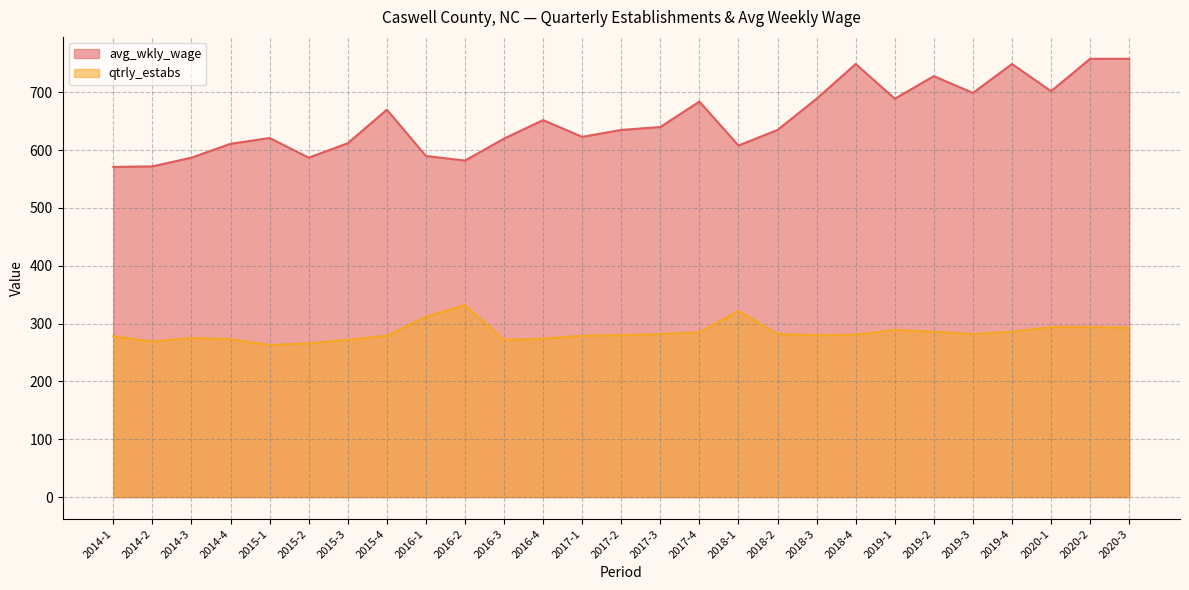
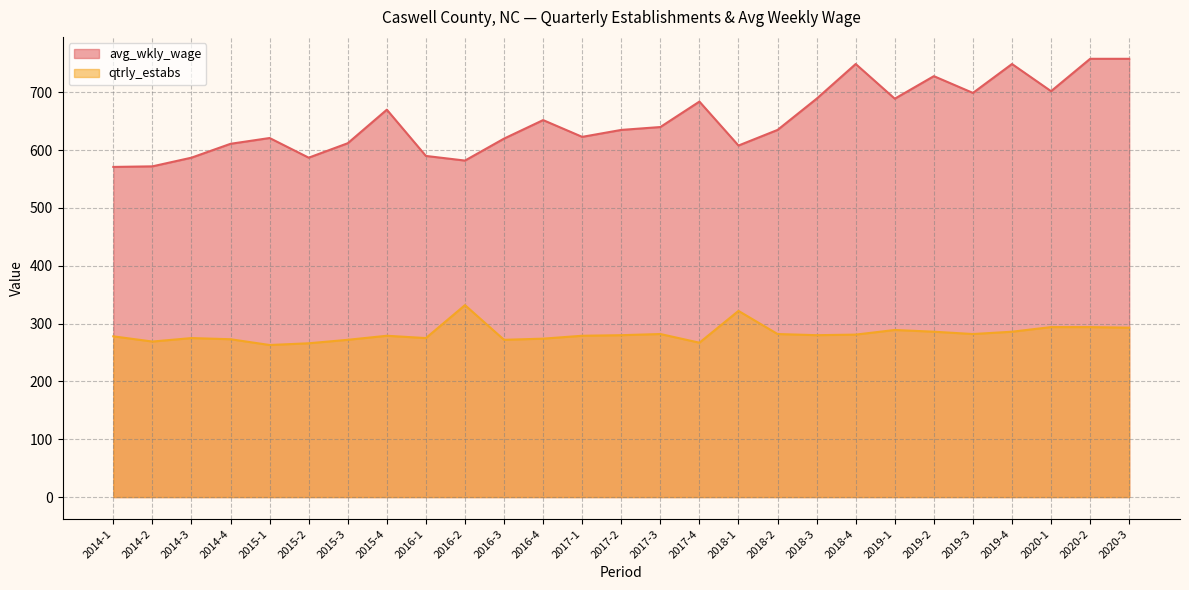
  {
    "avg_wkly_wage": {
      "2014-1": 570,
      "2014-2": 570,
      "2014-3": 590,
      "2014-4": 610,
      "2015-1": 620,
      "2015-2": 590,
      "2015-3": 610,
      "2015-4": 670,
      "2016-1": 590,
      "2016-2": 580,
      "2016-3": 620,
      "2016-4": 650,
      "2017-1": 620,
      "2017-2": 640,
      "2017-3": 640,
      "2017-4": 680,
      "2018-1": 610,
      "2018-2": 640,
      "2018-3": 690,
      "2018-4": 750,
      "2019-1": 690,
      "2019-2": 730,
      "2019-3": 700,
      "2019-4": 750,
      "2020-1": 700,
      "2020-2": 760,
      "2020-3": 760
    },
    "qtrly_estabs": {
      "2014-1": 280,
      "2014-2": 270,
      "2014-3": 280,
      "2014-4": 270,
      "2015-1": 260,
      "2015-2": 270,
      "2015-3": 270,
      "2015-4": 280,
-     "2016-1": 310,
+     "2016-1": 280,
      "2016-2": 330,
      "2016-3": 270,
      "2016-4": 270,
      "2017-1": 280,
      "2017-2": 280,
      "2017-3": 280,
-     "2017-4": 290,
+     "2017-4": 270,
      "2018-1": 320,
      "2018-2": 280,
      "2018-3": 280,
      "2018-4": 280,
      "2019-1": 290,
      "2019-2": 290,
      "2019-3": 280,
      "2019-4": 290,
      "2020-1": 290,
      "2020-2": 290,
      "2020-3": 290
    }
  }
